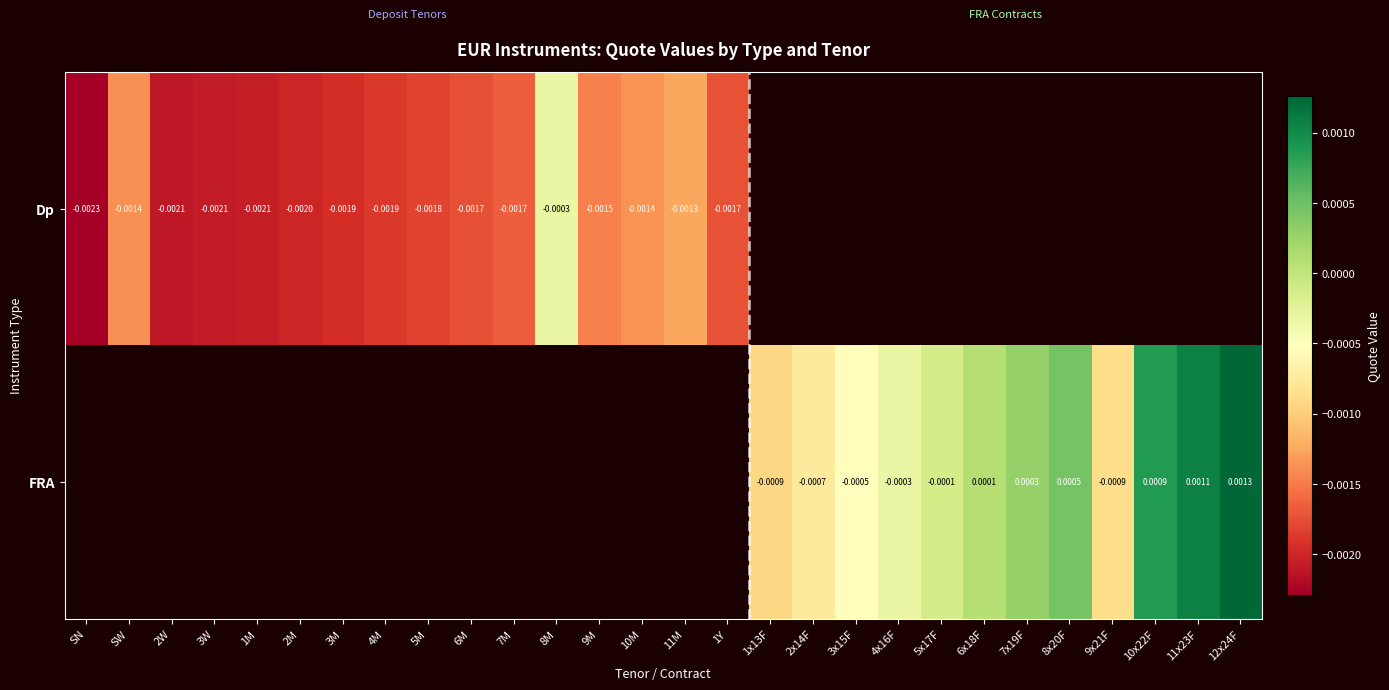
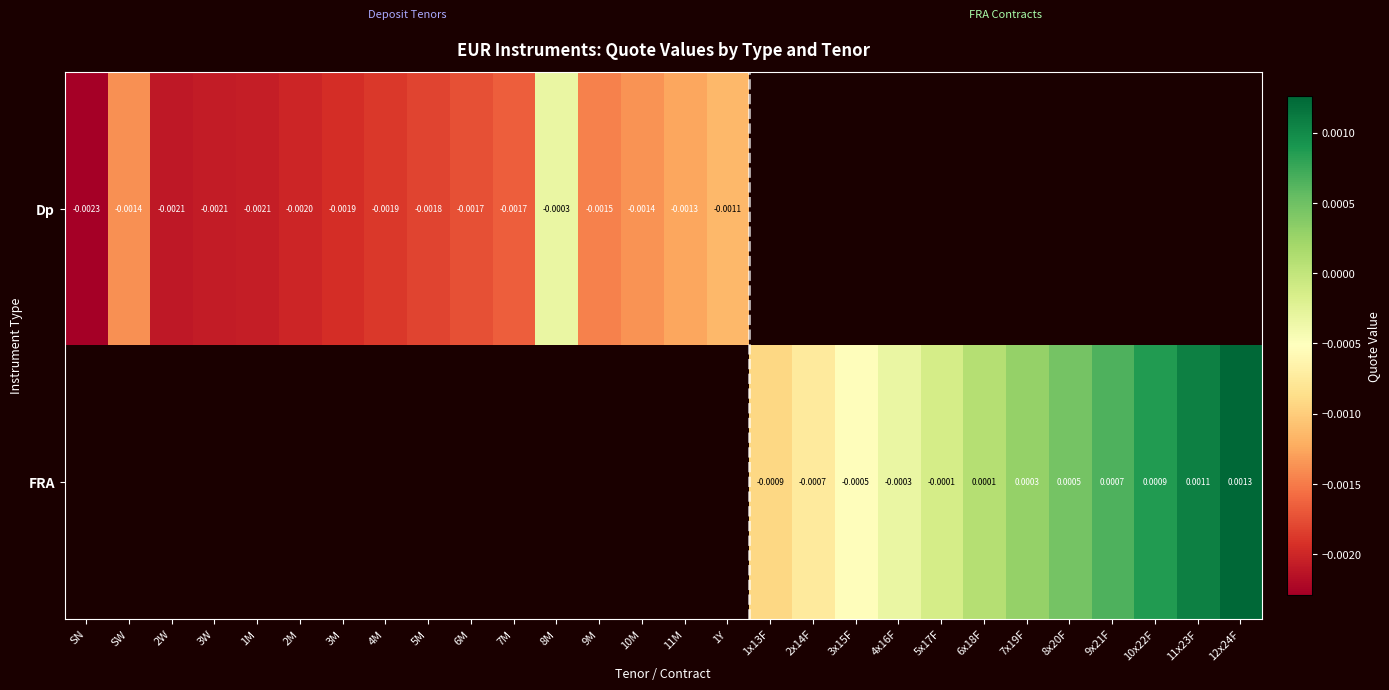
  {
    "Dp": {
      "SN": -0.0023,
      "SW": -0.0014,
      "2W": -0.0021,
      "3W": -0.0021,
      "1M": -0.0021,
      "2M": -0.0020,
      "3M": -0.0019,
      "4M": -0.0019,
      "5M": -0.0018,
      "6M": -0.0017,
      "7M": -0.0017,
      "8M": -0.0003,
      "9M": -0.0015,
      "10M": -0.0014,
      "11M": -0.0013,
-     "1Y": -0.0017
+     "1Y": -0.0011
    },
    "FRA": {
      "1x13F": -0.0009,
      "2x14F": -0.0007,
      "3x15F": -0.0005,
      "4x16F": -0.0003,
      "5x17F": -0.0001,
      "6x18F": 0.0001,
      "7x19F": 0.0003,
      "8x20F": 0.0005,
-     "9x21F": -0.0009,
+     "9x21F": 0.0007,
      "10x22F": 0.0009,
      "11x23F": 0.0011,
      "12x24F": 0.0013
    }
  }
